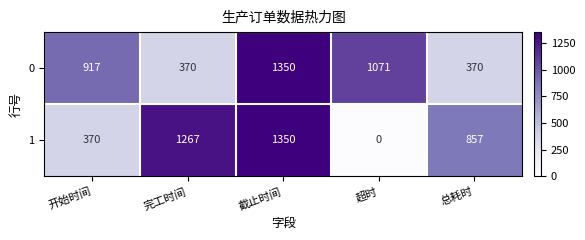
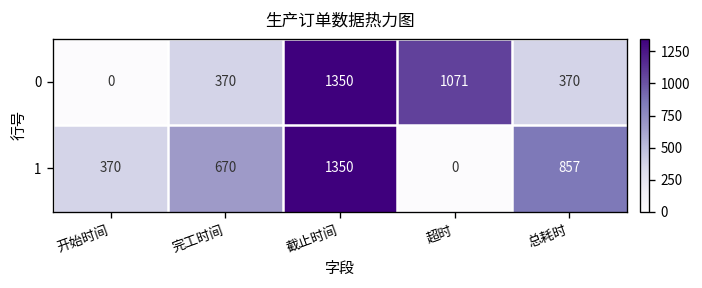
  {
    "0": {
-     "开始时间": 917,
+     "开始时间": 0,
      "完工时间": 370,
      "截止时间": 1350,
      "超时": 1071,
      "总耗时": 370
    },
    "1": {
      "开始时间": 370,
-     "完工时间": 1267,
+     "完工时间": 670,
      "截止时间": 1350,
      "超时": 0,
      "总耗时": 857
    }
  }
